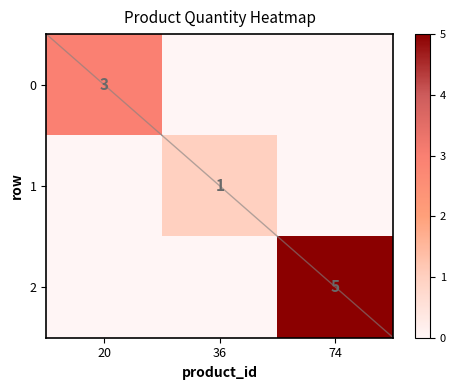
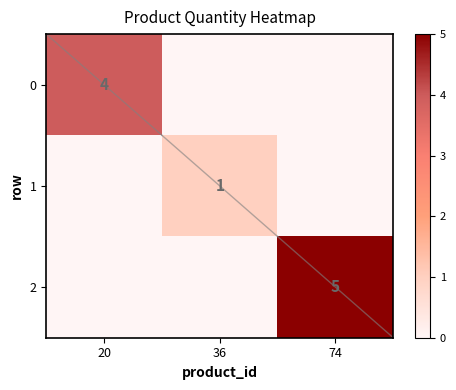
  {
    "0": {
-     "20": 3
+     "20": 4
    },
    "1": {
      "36": 1
    },
    "2": {
      "74": 5
    }
  }
